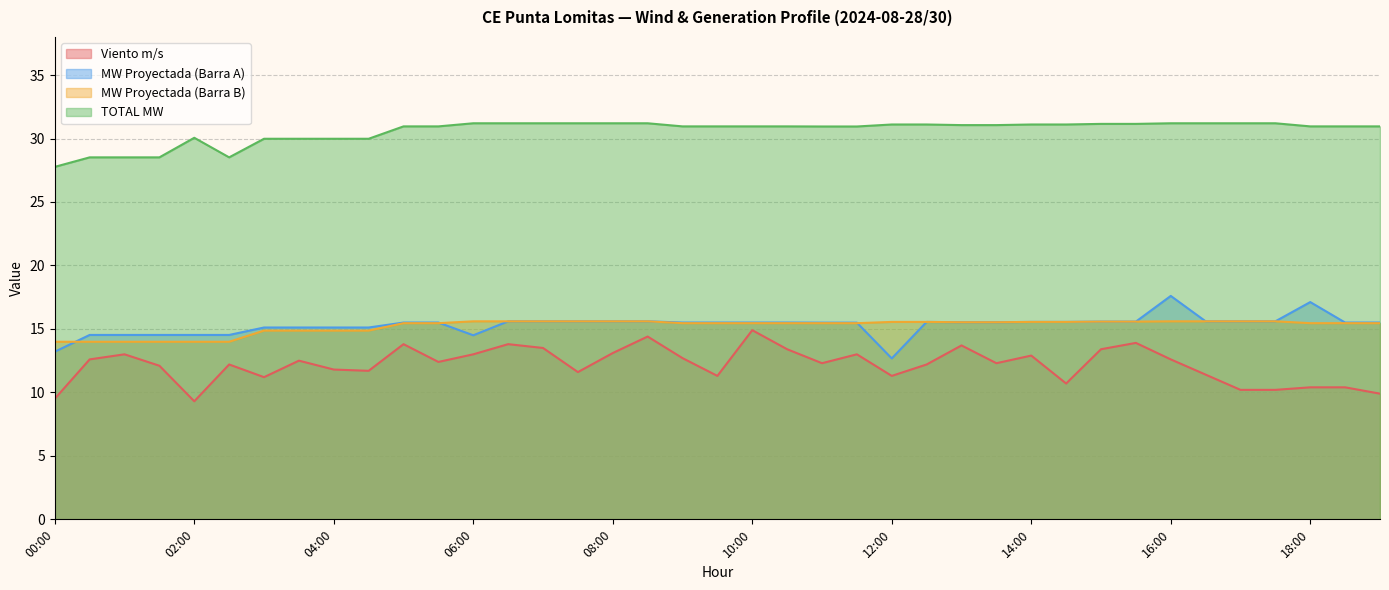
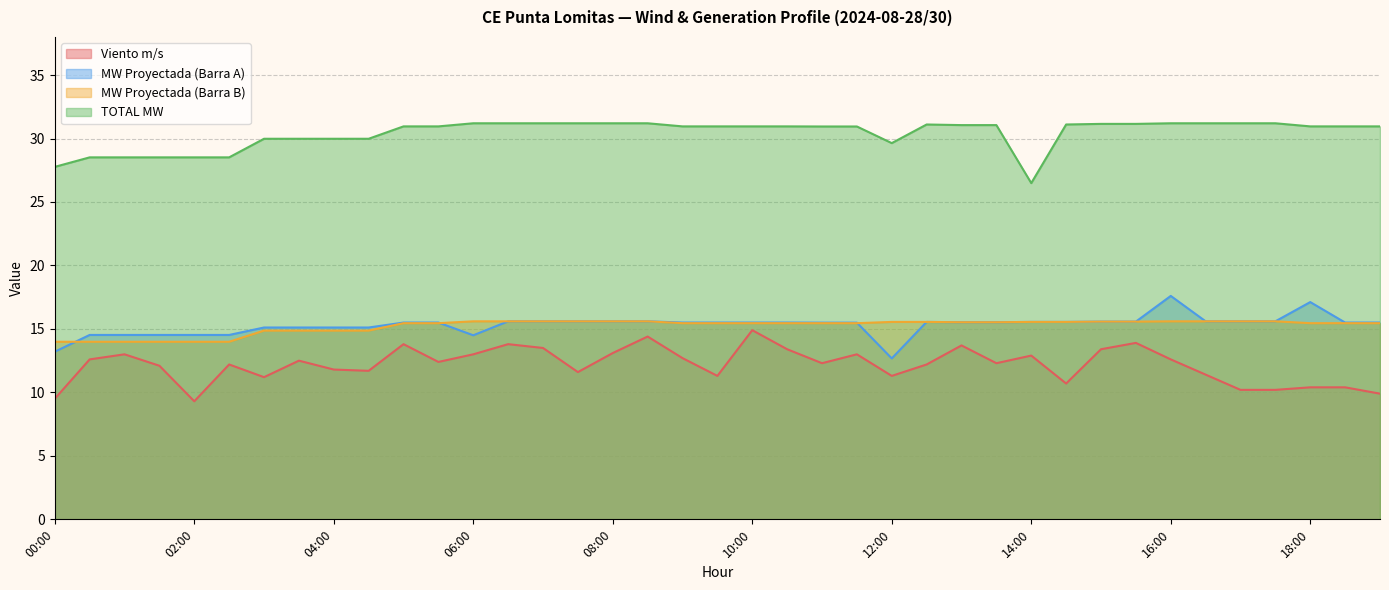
  {
    "MW Proyectada (Barra A)": {
      "00:00": 13.2,
      "02:00": 14.5,
      "04:00": 15.1,
      "06:00": 14.5,
      "12:00": 12.7,
      "16:00": 17.6,
      "18:00": 17.1
    },
    "TOTAL MW": {
      "00:00": 27.8,
-     "02:00": 30.1,
+     "02:00": 28.5,
      "04:00": 30.0,
      "06:00": 31.2,
      "08:00": 31.2,
      "10:00": 31.0,
-     "12:00": 31.1,
-     "14:00": 31.1,
+     "12:00": 29.6,
+     "14:00": 26.5,
      "16:00": 31.2,
      "18:00": 31.0
    }
  }
